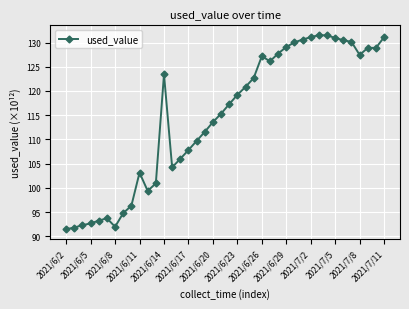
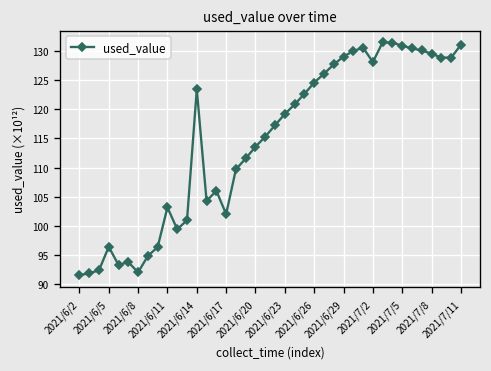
  {
    "2021/6/2": 91,
-   "2021/6/5": 93,
+   "2021/6/5": 96,
    "2021/6/8": 92,
    "2021/6/11": 103,
    "2021/6/14": 123,
-   "2021/6/17": 108,
+   "2021/6/17": 102,
    "2021/6/20": 114,
    "2021/6/23": 119,
-   "2021/6/26": 127,
+   "2021/6/26": 125,
    "2021/6/29": 129,
-   "2021/7/2": 131,
+   "2021/7/2": 128,
    "2021/7/5": 131,
-   "2021/7/8": 127,
+   "2021/7/8": 130,
    "2021/7/11": 131
  }
